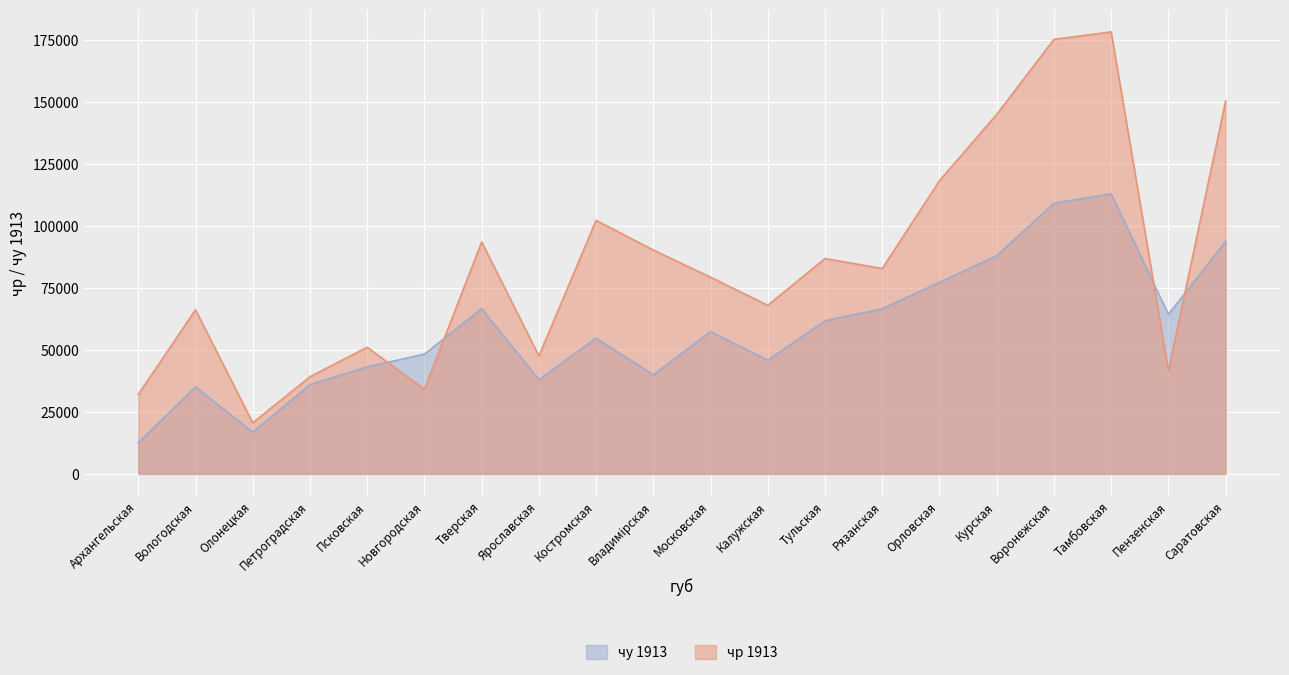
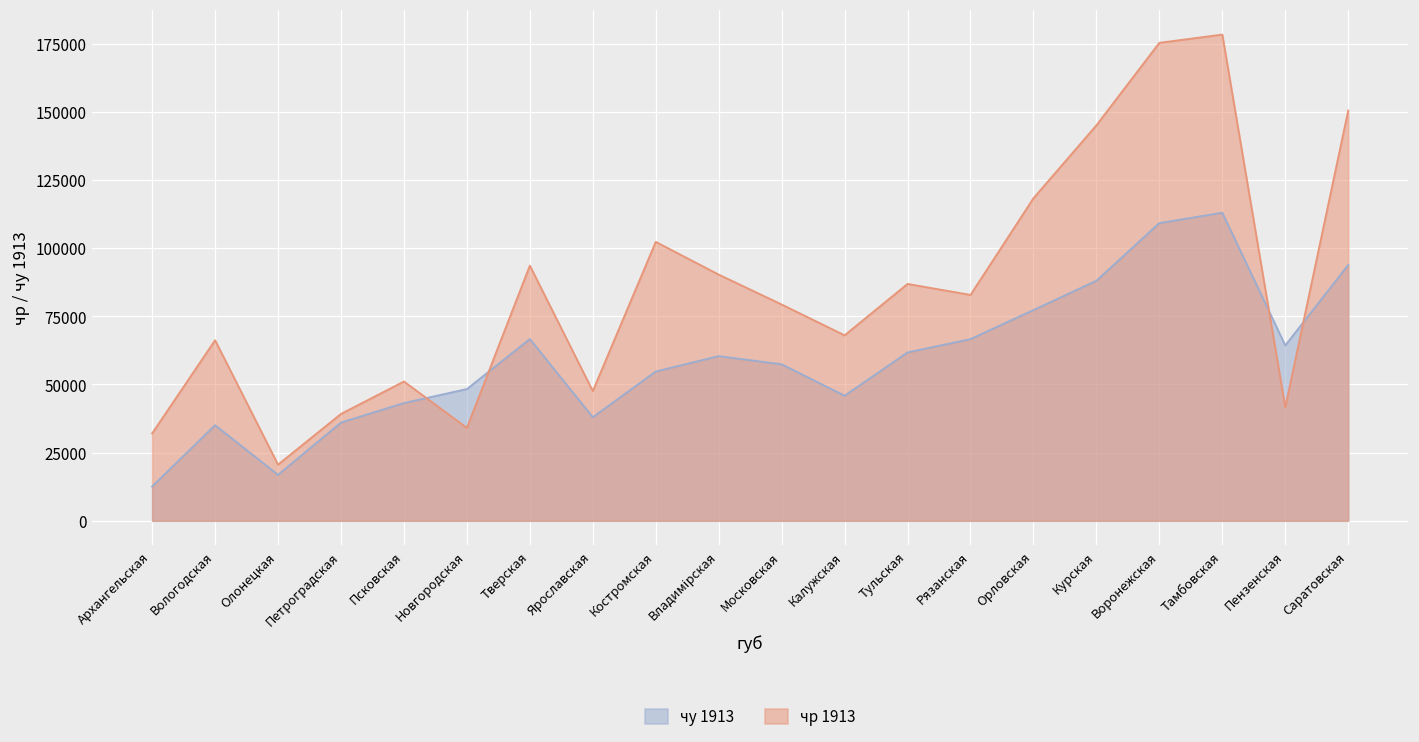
  {
    "чу 1913": {
      "Архангельская": 13000,
      "Вологодская": 35000,
      "Олонецкая": 17000,
      "Петроградская": 36000,
      "Псковская": 43000,
      "Новгородская": 48000,
      "Тверская": 67000,
      "Ярославская": 38000,
      "Костромская": 55000,
-     "Владимірская": 40000,
+     "Владимірская": 60000,
      "Московская": 57000,
      "Калужская": 46000,
      "Тульская": 62000,
      "Рязанская": 67000,
      "Орловская": 77000,
      "Курская": 88000,
      "Воронежская": 109000,
      "Тамбовская": 113000,
      "Пензенская": 64000,
      "Саратовская": 94000
    },
    "чр 1913": {
      "Архангельская": 32000,
      "Вологодская": 66000,
      "Олонецкая": 21000,
      "Петроградская": 39000,
      "Псковская": 51000,
      "Новгородская": 34000,
      "Тверская": 94000,
      "Ярославская": 48000,
      "Костромская": 102000,
      "Владимірская": 90000,
      "Московская": 79000,
      "Калужская": 68000,
      "Тульская": 87000,
      "Рязанская": 83000,
      "Орловская": 118000,
      "Курская": 145000,
      "Воронежская": 175000,
      "Тамбовская": 178000,
      "Пензенская": 42000,
      "Саратовская": 150000
    }
  }
